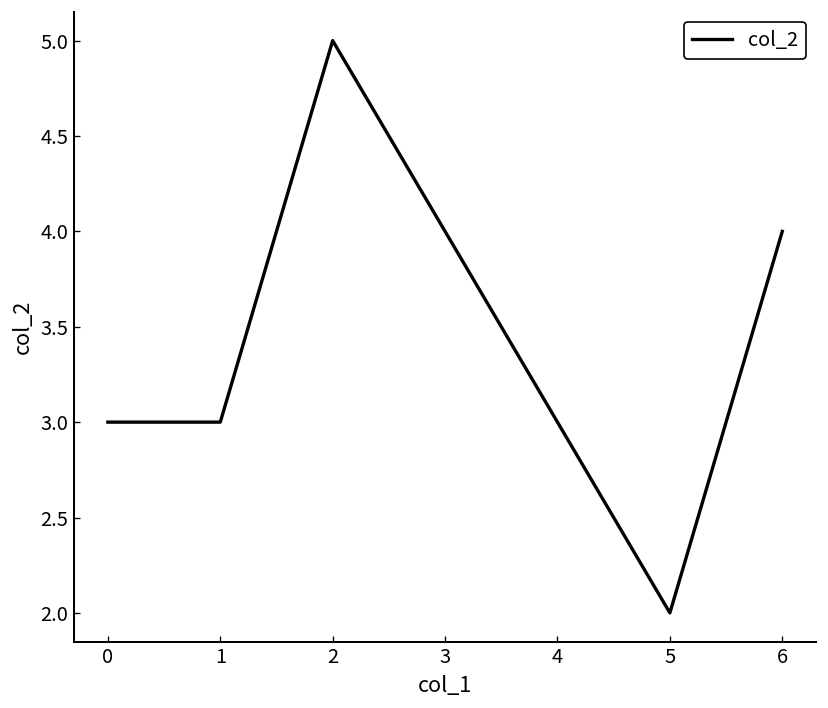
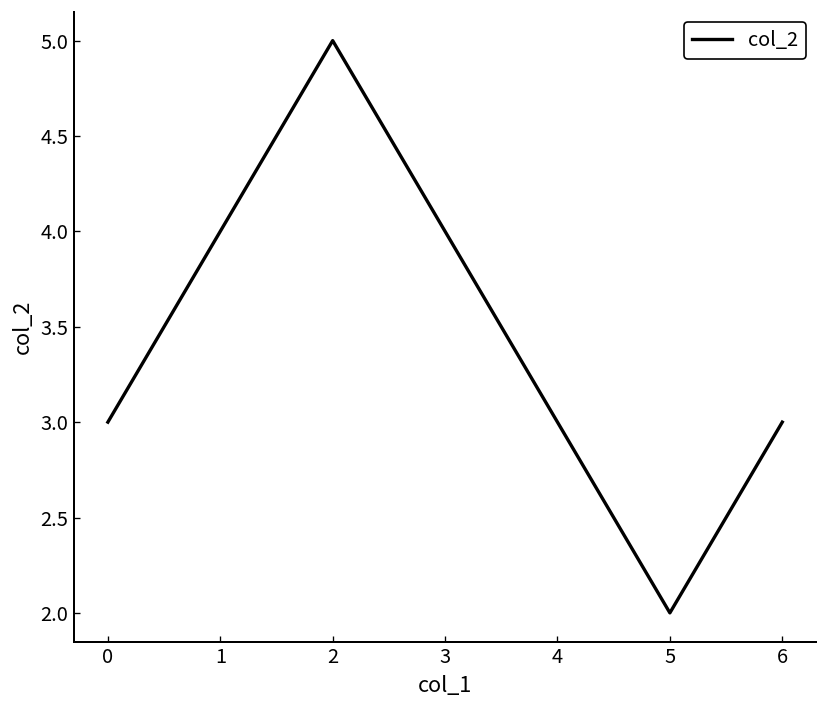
  {
    "0": 3,
-   "1": 3,
+   "1": 4,
    "2": 5,
    "5": 2,
-   "6": 4
+   "6": 3
  }
